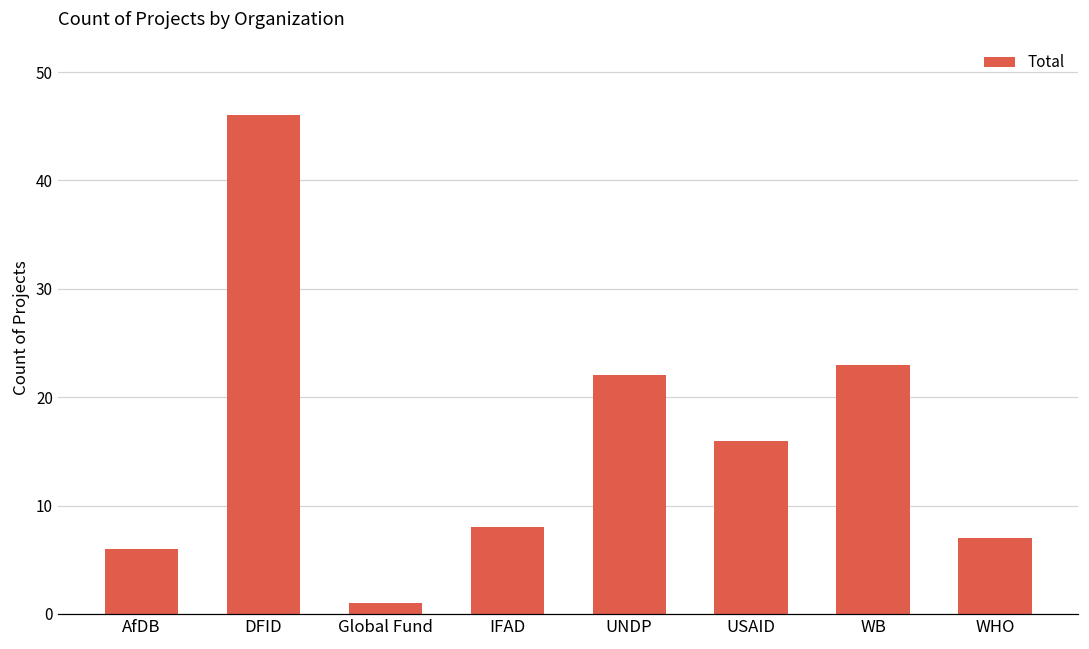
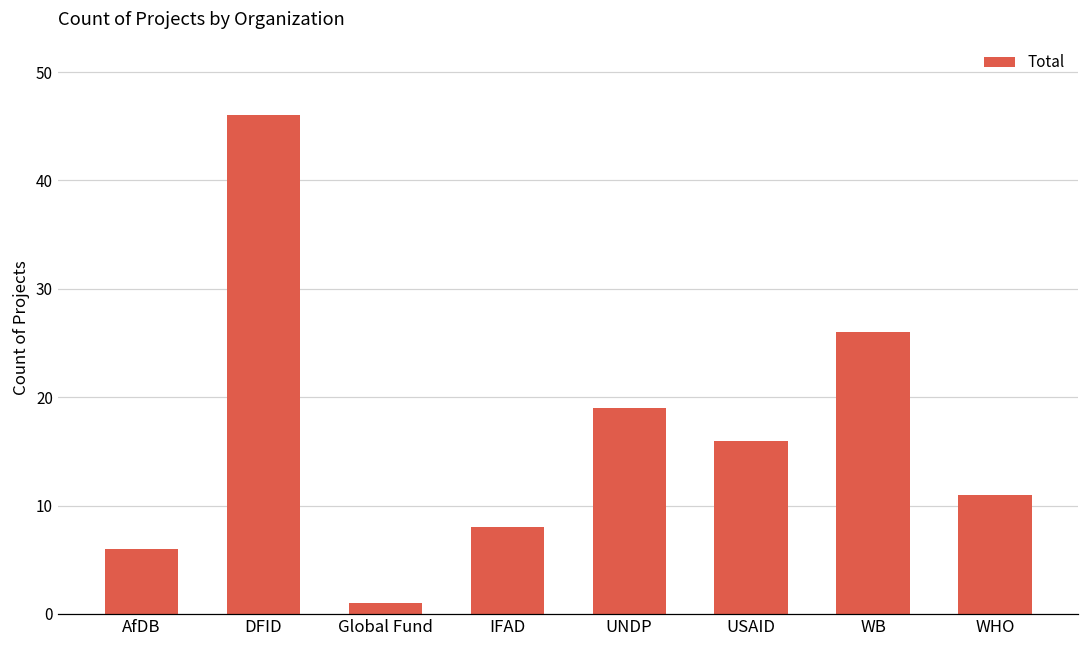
  {
    "AfDB": 6,
    "DFID": 46,
    "Global Fund": 1,
    "IFAD": 8,
-   "UNDP": 22,
+   "UNDP": 19,
    "USAID": 16,
-   "WB": 23,
-   "WHO": 7
+   "WB": 26,
+   "WHO": 11
  }
